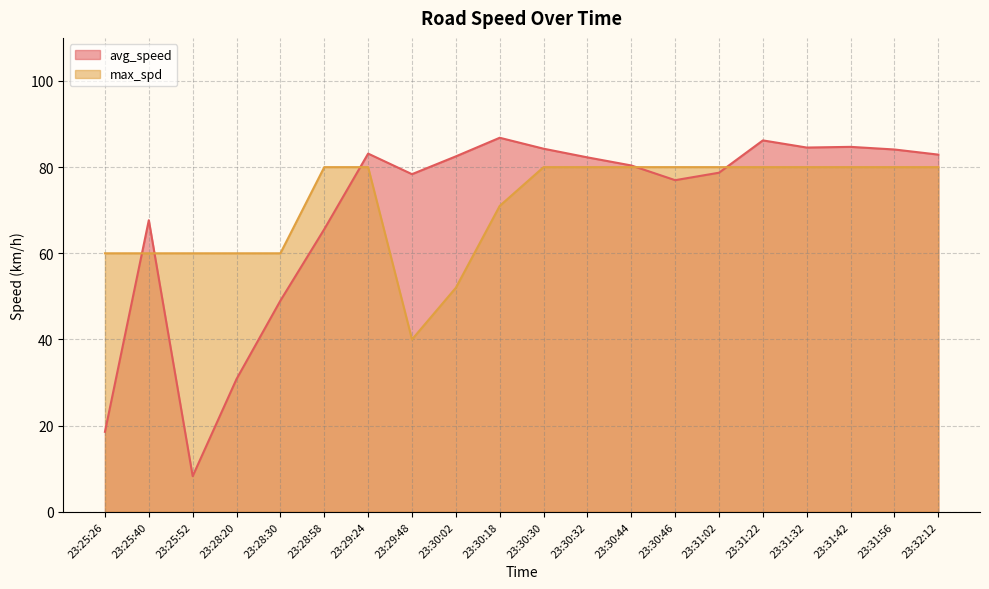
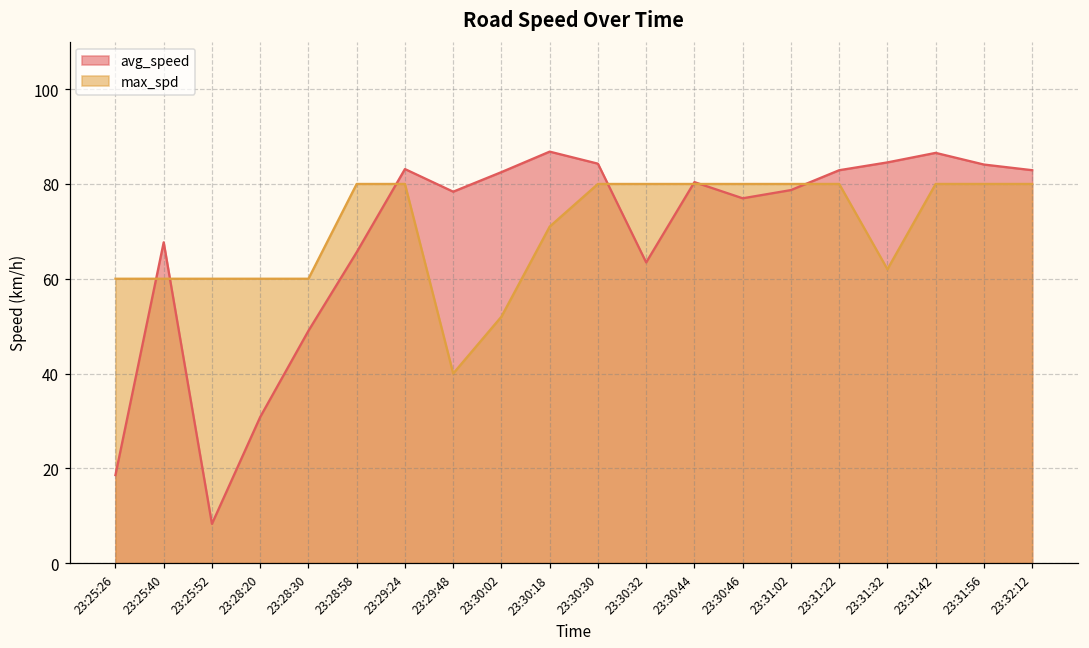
  {
    "avg_speed": {
      "23:25:26": 19,
      "23:25:40": 68,
      "23:25:52": 8,
      "23:28:20": 31,
      "23:28:30": 49,
      "23:28:58": 66,
      "23:29:24": 83,
      "23:29:48": 78,
      "23:30:02": 83,
      "23:30:18": 87,
      "23:30:30": 84,
-     "23:30:32": 82,
+     "23:30:32": 63,
      "23:30:46": 77,
      "23:31:02": 79,
-     "23:31:22": 86,
+     "23:31:22": 83,
      "23:31:32": 85,
-     "23:31:42": 85,
+     "23:31:42": 87,
      "23:31:56": 84,
      "23:32:12": 83
    },
    "max_spd": {
      "23:25:26": 60,
      "23:25:40": 60,
      "23:25:52": 60,
      "23:28:20": 60,
      "23:28:30": 60,
      "23:28:58": 80,
      "23:29:24": 80,
      "23:29:48": 40,
      "23:30:02": 52,
      "23:30:18": 71,
      "23:30:30": 80,
      "23:30:32": 80,
      "23:30:46": 80,
      "23:31:02": 80,
      "23:31:22": 80,
-     "23:31:32": 80,
+     "23:31:32": 62,
      "23:31:42": 80,
      "23:31:56": 80,
      "23:32:12": 80
    }
  }
